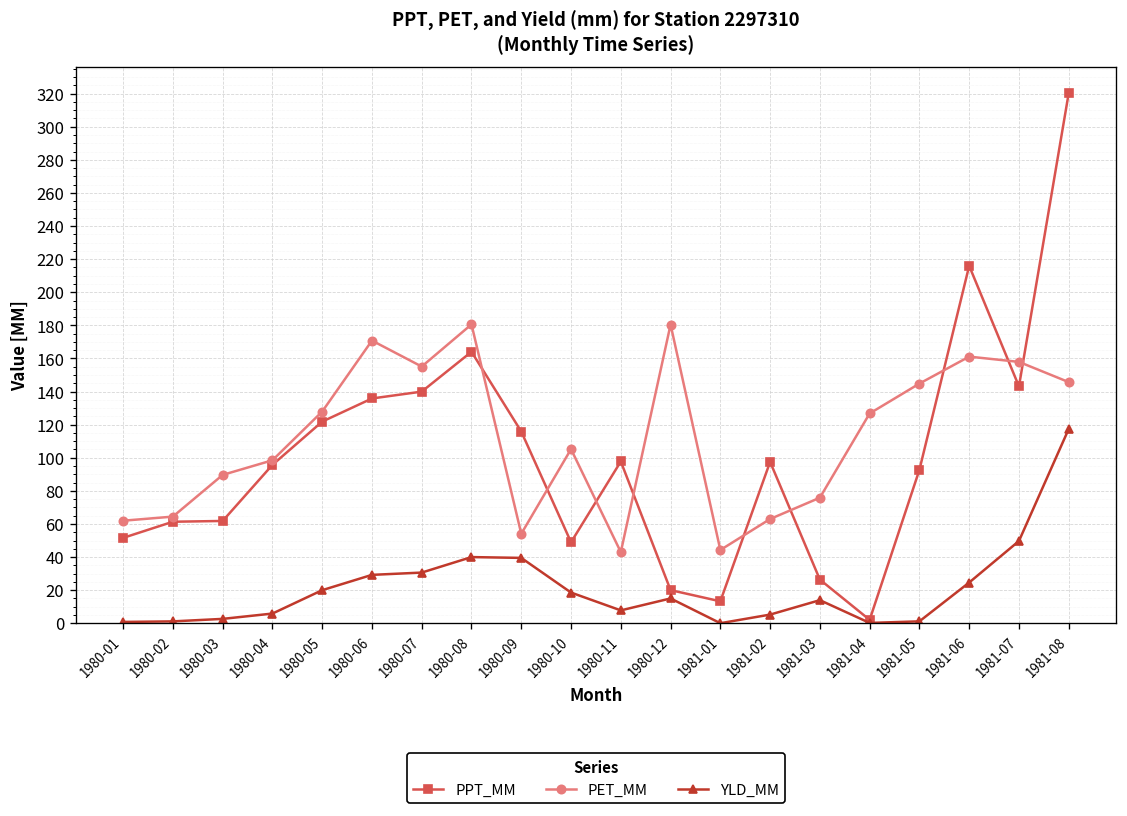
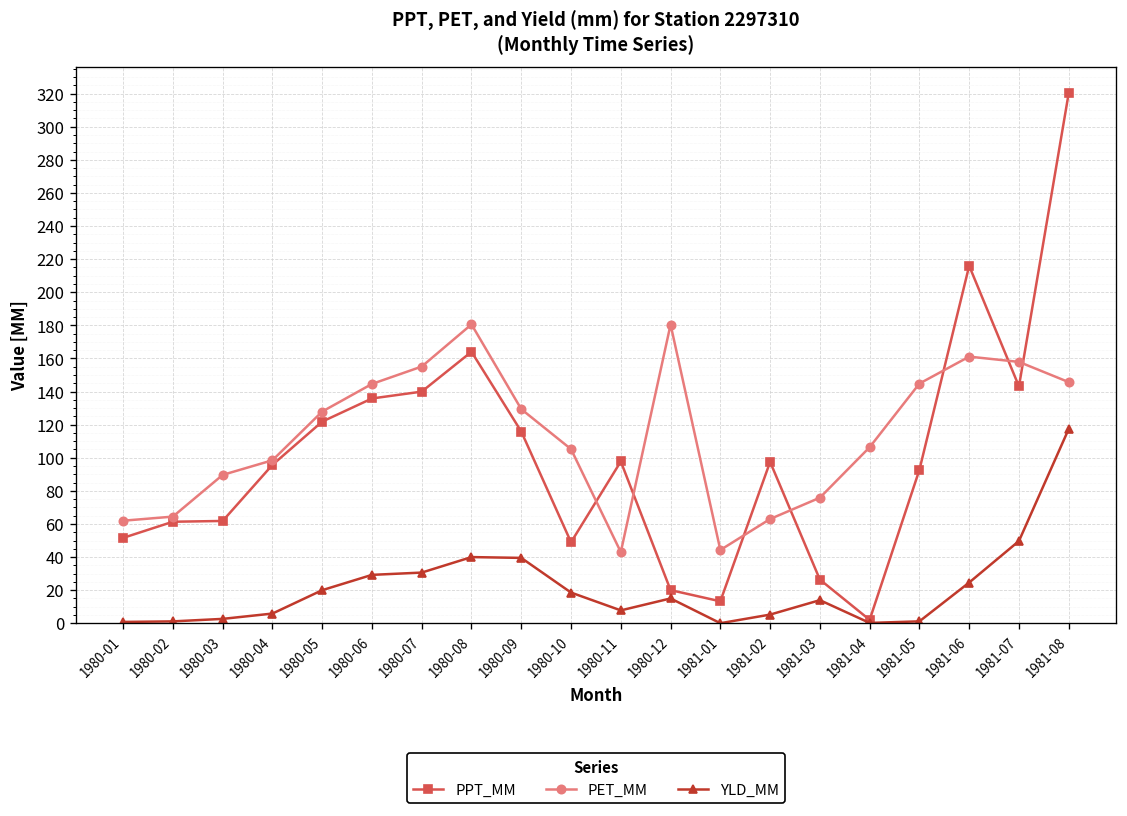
  {
    "PET_MM": {
      "1980-01": 62,
      "1980-02": 64,
      "1980-03": 90,
      "1980-04": 98,
      "1980-05": 128,
-     "1980-06": 171,
+     "1980-06": 145,
      "1980-07": 155,
      "1980-08": 181,
-     "1980-09": 54,
+     "1980-09": 129,
      "1980-10": 105,
      "1980-11": 43,
      "1980-12": 180,
      "1981-01": 44,
      "1981-02": 63,
      "1981-03": 76,
-     "1981-04": 127,
+     "1981-04": 106,
      "1981-05": 145,
      "1981-06": 161,
      "1981-07": 158,
      "1981-08": 146
    }
  }
